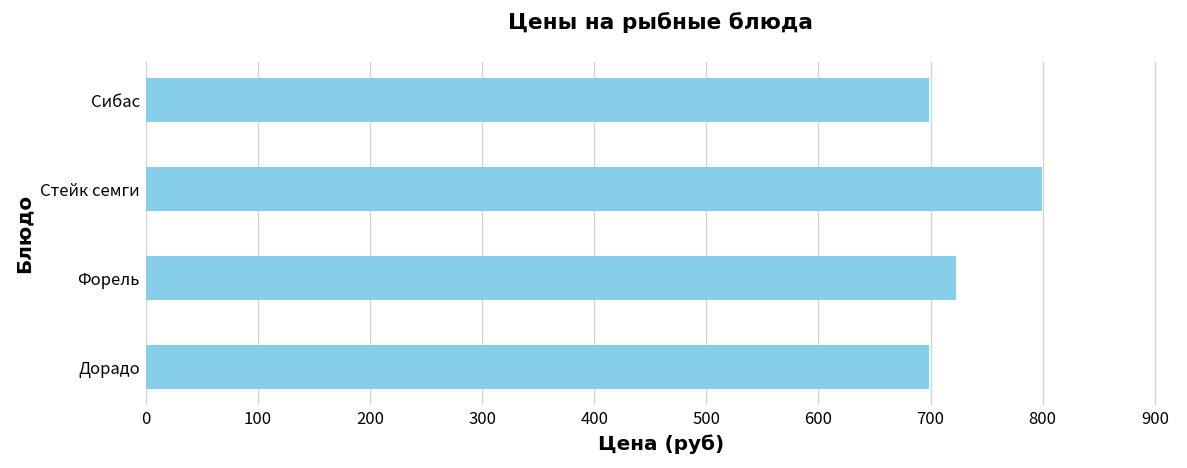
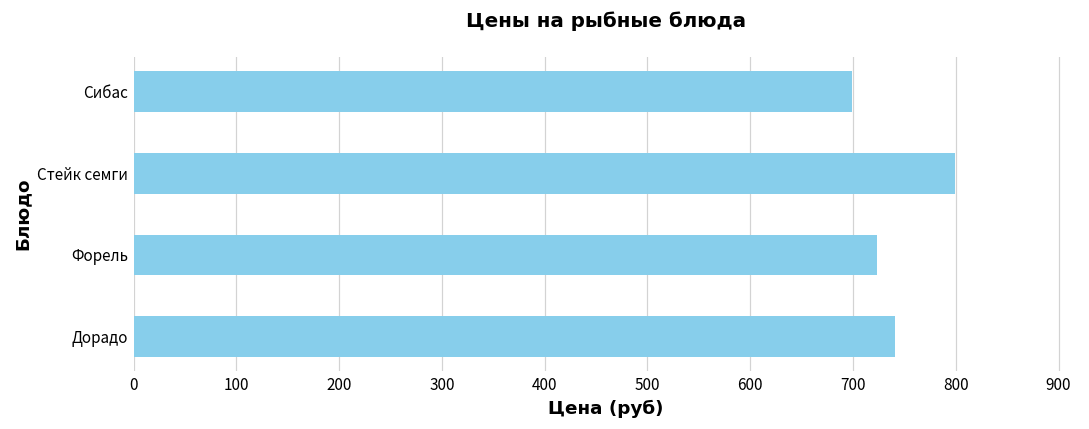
  {
    "Сибас": 700,
    "Стейк семги": 800,
    "Форель": 720,
-   "Дорадо": 700
+   "Дорадо": 740
  }
